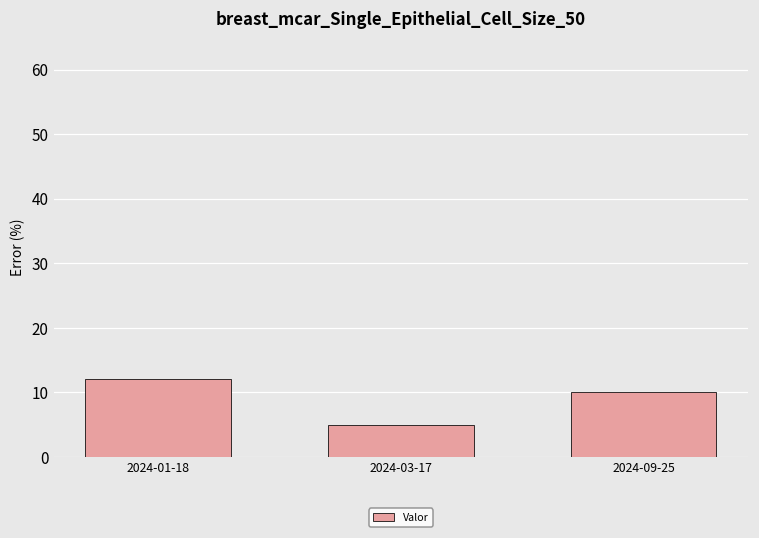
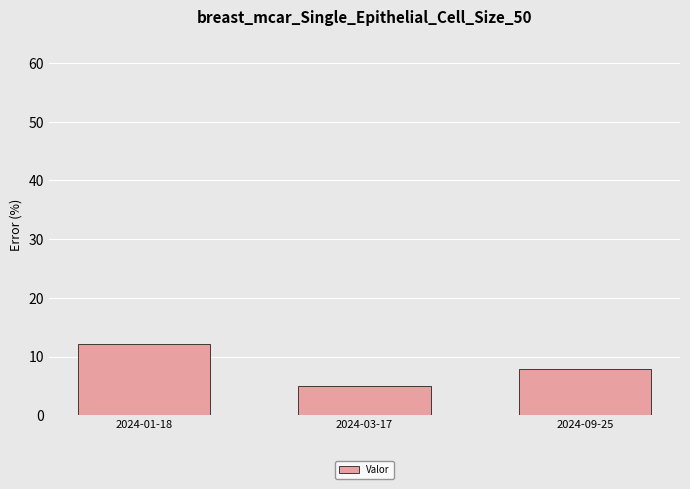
  {
    "2024-01-18": 12,
    "2024-03-17": 5,
-   "2024-09-25": 10
+   "2024-09-25": 8
  }
